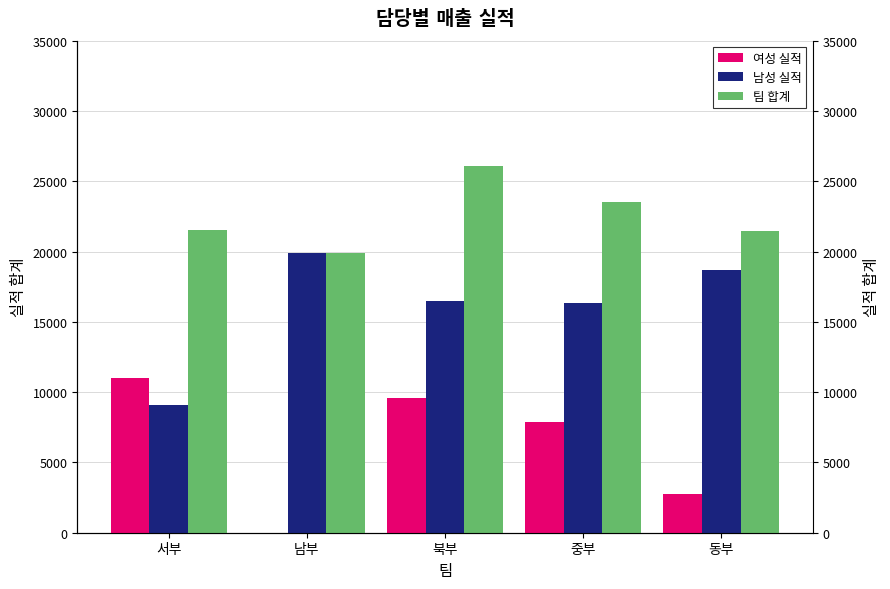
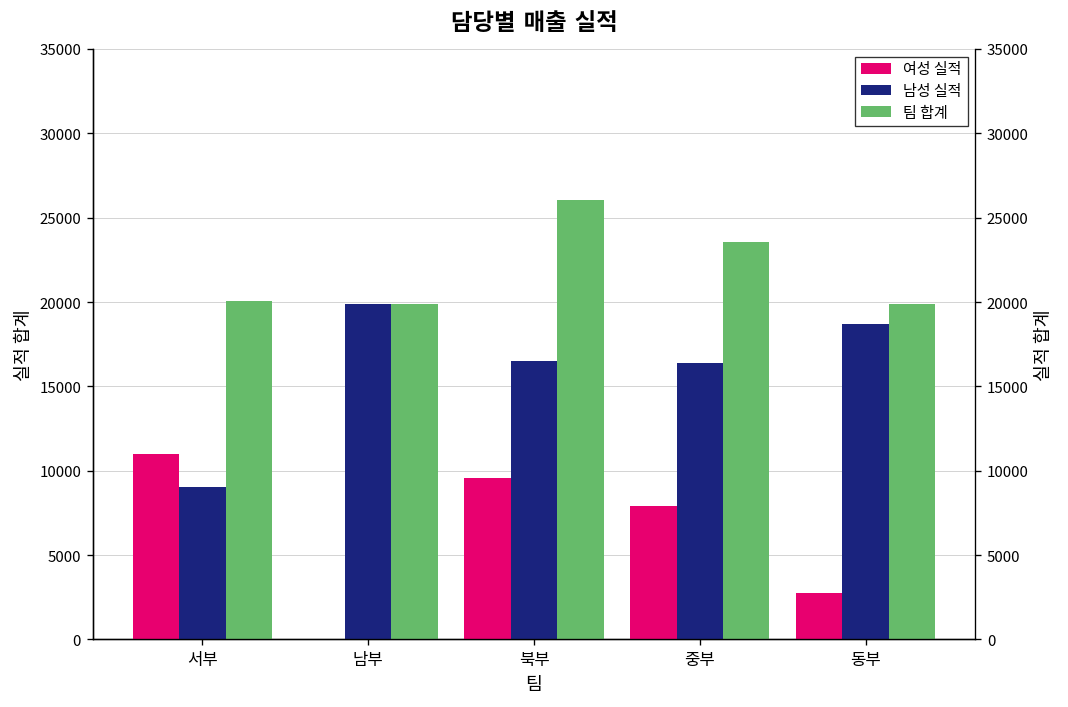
  {
    "여성 실적": {
      "서부": 11000,
      "남부": 0,
      "북부": 9600,
      "중부": 7900,
      "동부": 2800
    },
    "남성 실적": {
      "서부": 9100,
      "남부": 19900,
      "북부": 16500,
      "중부": 16400,
      "동부": 18700
    },
    "팀 합계": {
-     "서부": 21500,
+     "서부": 20100,
      "남부": 19900,
      "북부": 26100,
      "중부": 23500,
-     "동부": 21500
+     "동부": 19900
    }
  }
